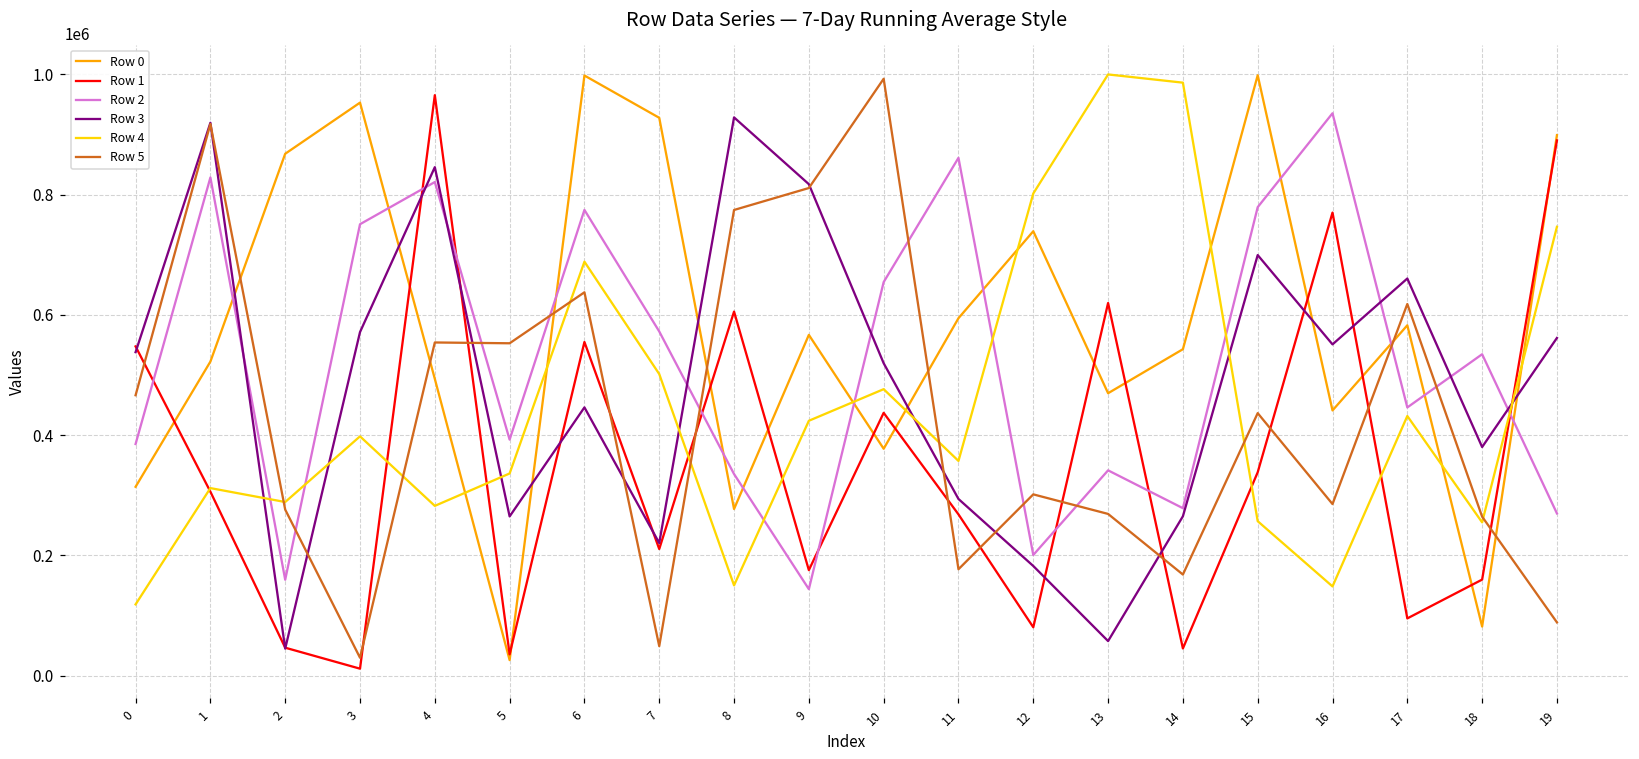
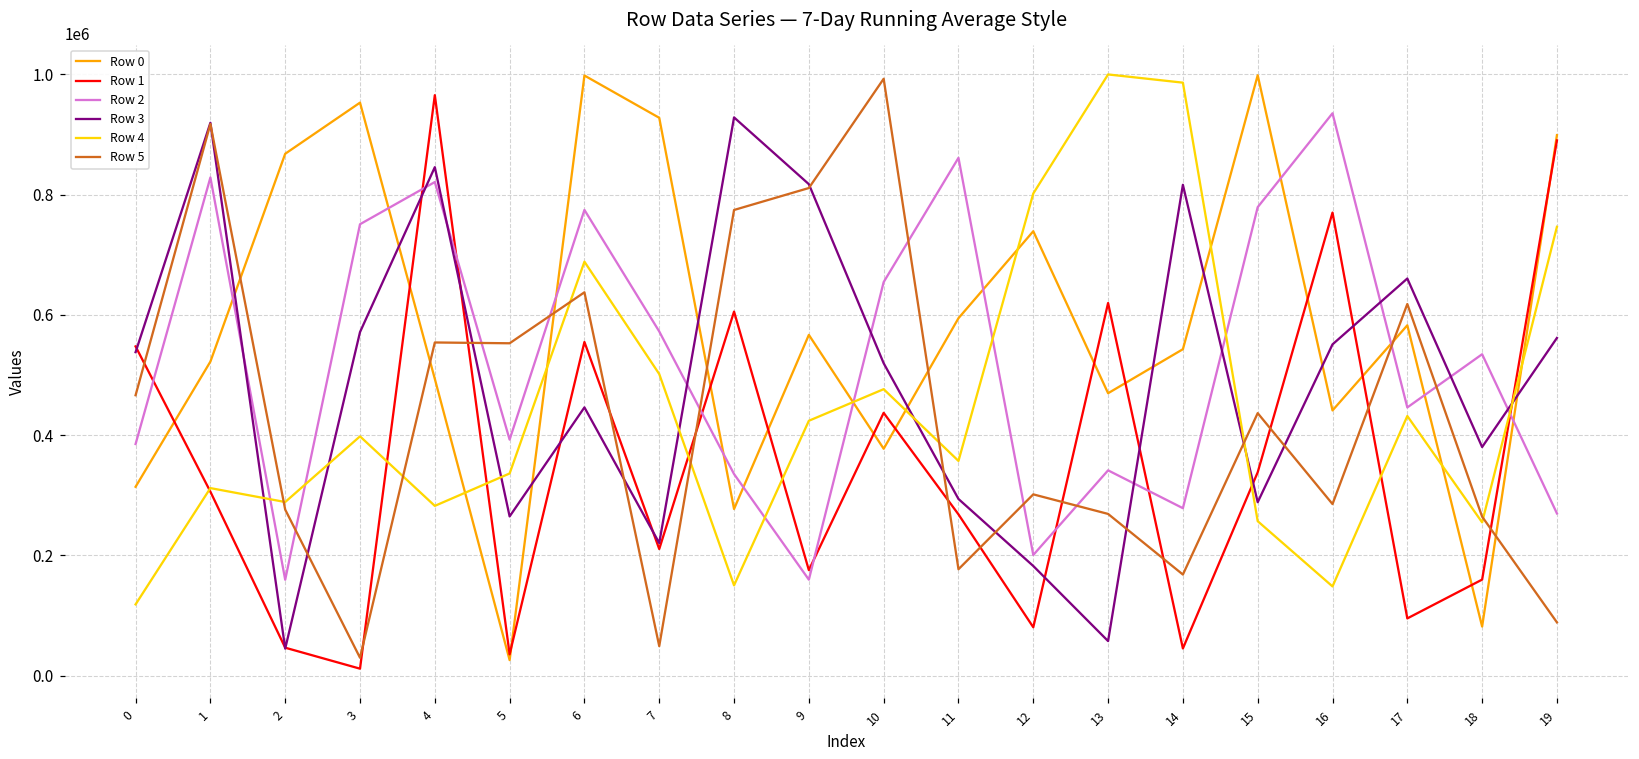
  {
    "Row 1": {
      "0": 550000,
      "1": 310000,
      "3": 10000,
      "4": 970000,
      "5": 40000,
      "6": 550000,
      "7": 210000,
      "8": 610000,
      "9": 180000,
      "10": 440000,
      "11": 270000,
      "12": 80000,
      "13": 620000,
      "14": 50000,
      "15": 340000,
      "16": 770000,
      "17": 100000,
      "18": 160000,
      "19": 890000
    },
    "Row 2": {
      "0": 390000,
      "1": 830000,
      "2": 160000,
      "3": 750000,
      "4": 820000,
      "5": 390000,
      "6": 770000,
      "7": 570000,
      "8": 340000,
-     "9": 140000,
+     "9": 160000,
      "10": 650000,
      "11": 860000,
      "12": 200000,
      "13": 340000,
      "14": 280000,
      "15": 780000,
      "16": 940000,
      "17": 450000,
      "18": 530000,
      "19": 270000
    },
    "Row 3": {
      "0": 540000,
      "3": 570000,
      "4": 850000,
      "5": 260000,
      "6": 450000,
      "7": 220000,
      "8": 930000,
      "9": 820000,
      "10": 520000,
      "11": 290000,
      "12": 180000,
      "13": 60000,
-     "14": 260000,
-     "15": 700000,
+     "14": 820000,
+     "15": 290000,
      "16": 550000,
      "17": 660000,
      "18": 380000,
      "19": 560000
    },
    "Row 5": {
      "0": 470000,
      "2": 280000,
      "3": 30000,
      "4": 550000,
      "5": 550000,
      "6": 640000,
      "7": 50000,
      "8": 770000,
      "9": 810000,
      "10": 990000,
      "11": 180000,
      "12": 300000,
      "13": 270000,
      "14": 170000,
      "15": 440000,
      "16": 290000,
      "17": 620000,
      "18": 260000,
      "19": 90000
    }
  }
